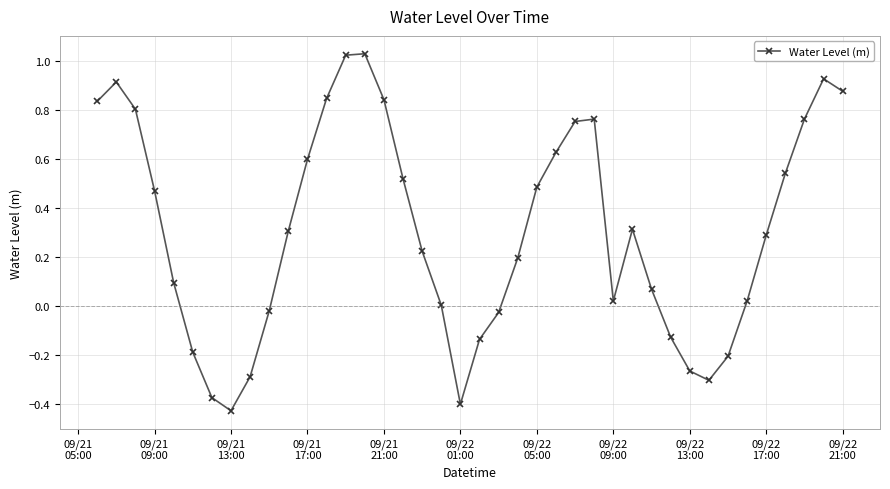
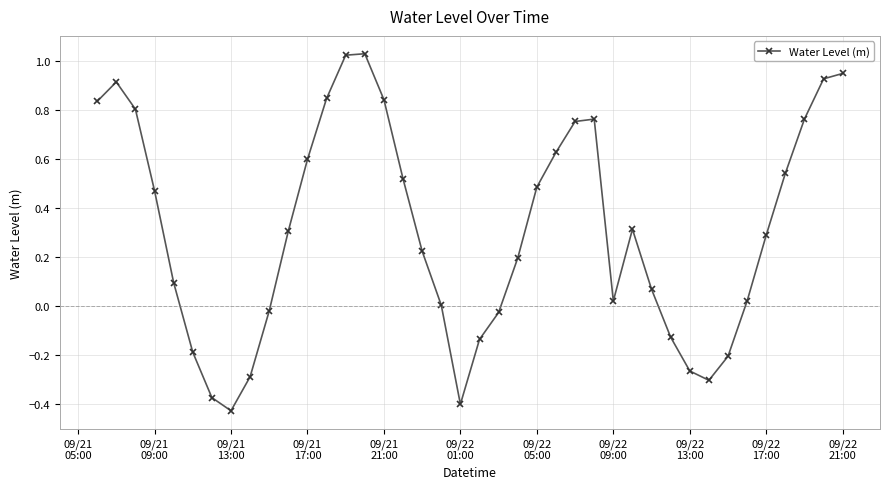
  {
    "09/21 09:00": 0.47,
    "09/21 13:00": -0.43,
    "09/21 17:00": 0.60,
    "09/21 21:00": 0.84,
    "09/22 01:00": -0.40,
    "09/22 05:00": 0.48,
    "09/22 09:00": 0.02,
    "09/22 13:00": -0.27,
    "09/22 17:00": 0.29,
-   "09/22 21:00": 0.87
+   "09/22 21:00": 0.95
  }
